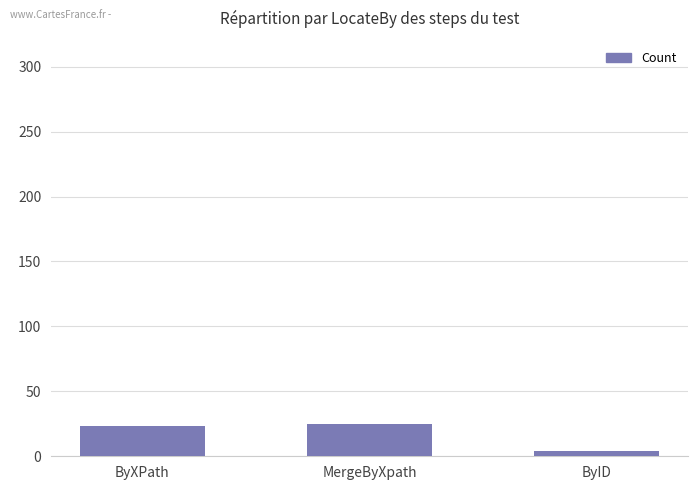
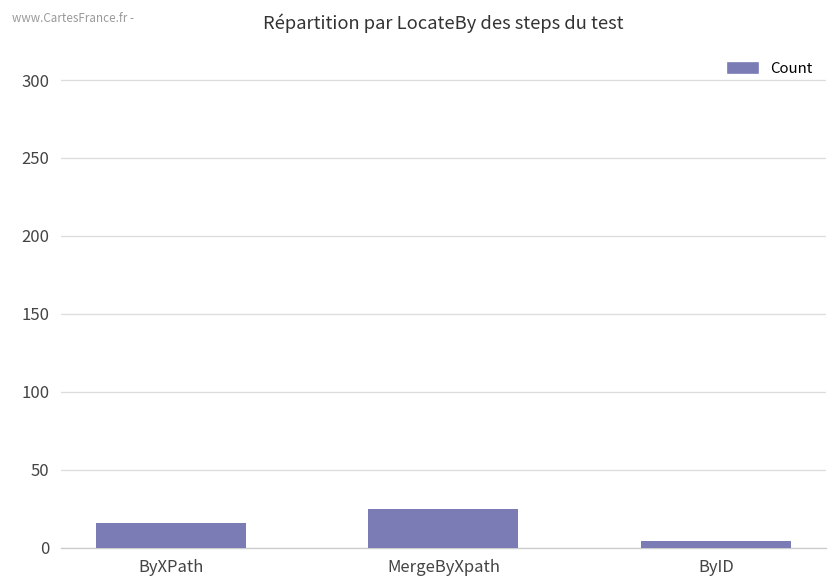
  {
-   "ByXPath": 23,
+   "ByXPath": 16,
    "MergeByXpath": 25,
    "ByID": 4
  }
